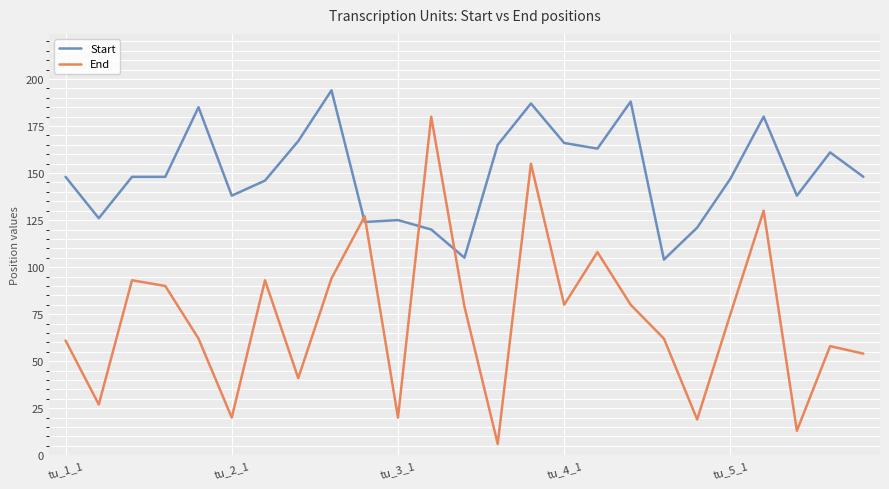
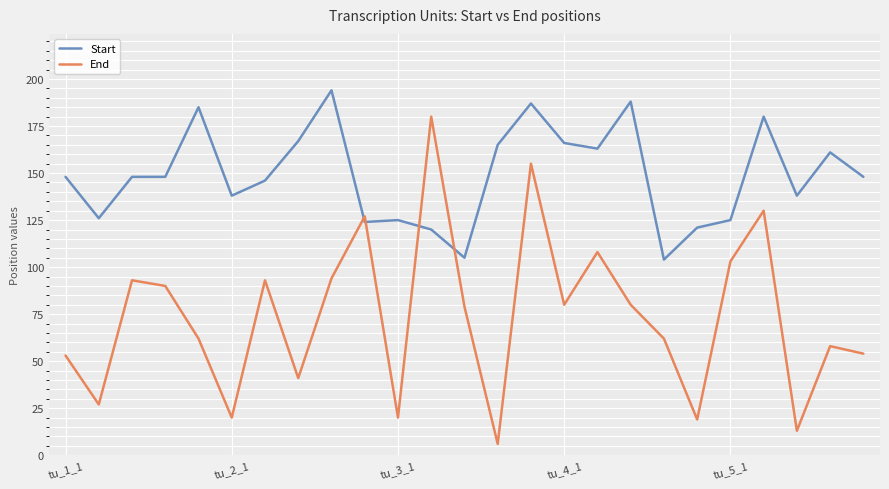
  {
    "Start": {
      "tu_1_1": 148,
      "tu_2_1": 138,
      "tu_3_1": 125,
      "tu_4_1": 166,
-     "tu_5_1": 147
+     "tu_5_1": 125
    },
    "End": {
-     "tu_1_1": 61,
+     "tu_1_1": 53,
      "tu_2_1": 20,
      "tu_3_1": 20,
      "tu_4_1": 80,
-     "tu_5_1": 75
+     "tu_5_1": 103
    }
  }
